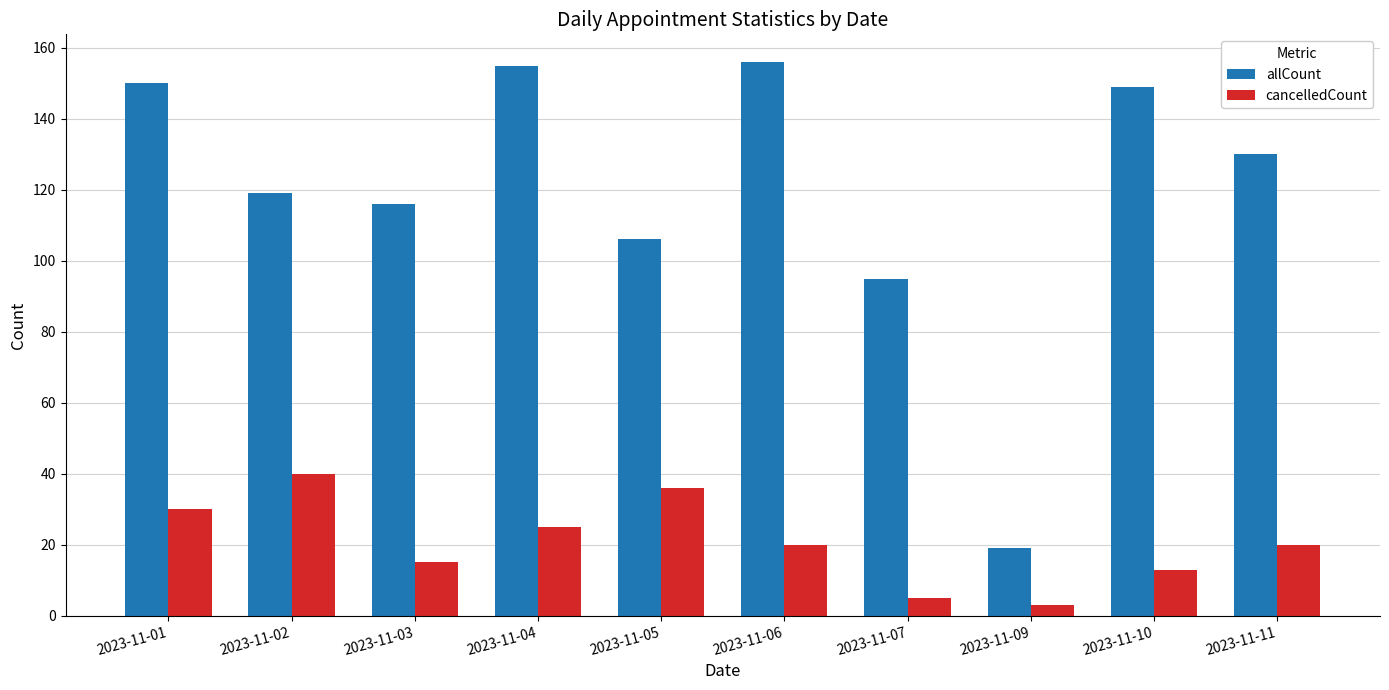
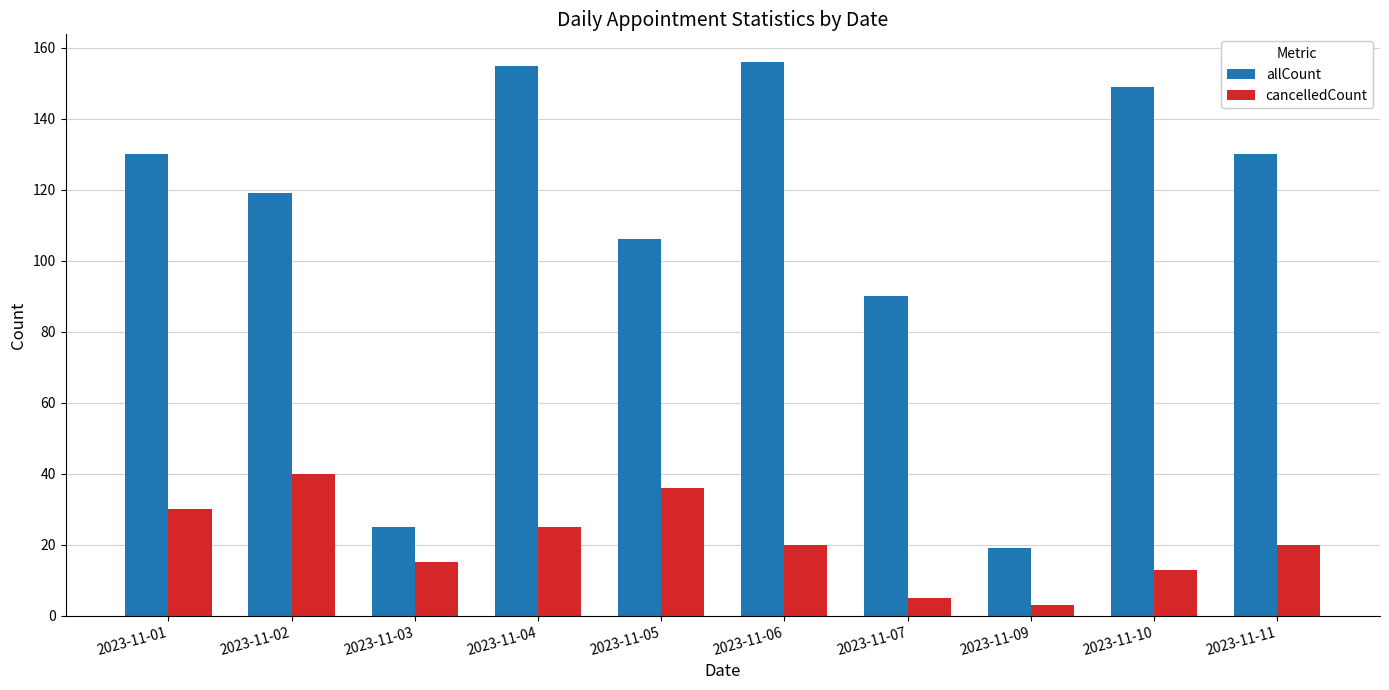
  {
    "allCount": {
-     "2023-11-01": 150,
+     "2023-11-01": 130,
      "2023-11-02": 119,
-     "2023-11-03": 116,
+     "2023-11-03": 25,
      "2023-11-04": 155,
      "2023-11-05": 106,
      "2023-11-06": 156,
-     "2023-11-07": 95,
+     "2023-11-07": 90,
      "2023-11-09": 19,
      "2023-11-10": 149,
      "2023-11-11": 130
    },
    "cancelledCount": {
      "2023-11-01": 30,
      "2023-11-02": 40,
      "2023-11-03": 15,
      "2023-11-04": 25,
      "2023-11-05": 36,
      "2023-11-06": 20,
      "2023-11-07": 5,
      "2023-11-09": 3,
      "2023-11-10": 13,
      "2023-11-11": 20
    }
  }
